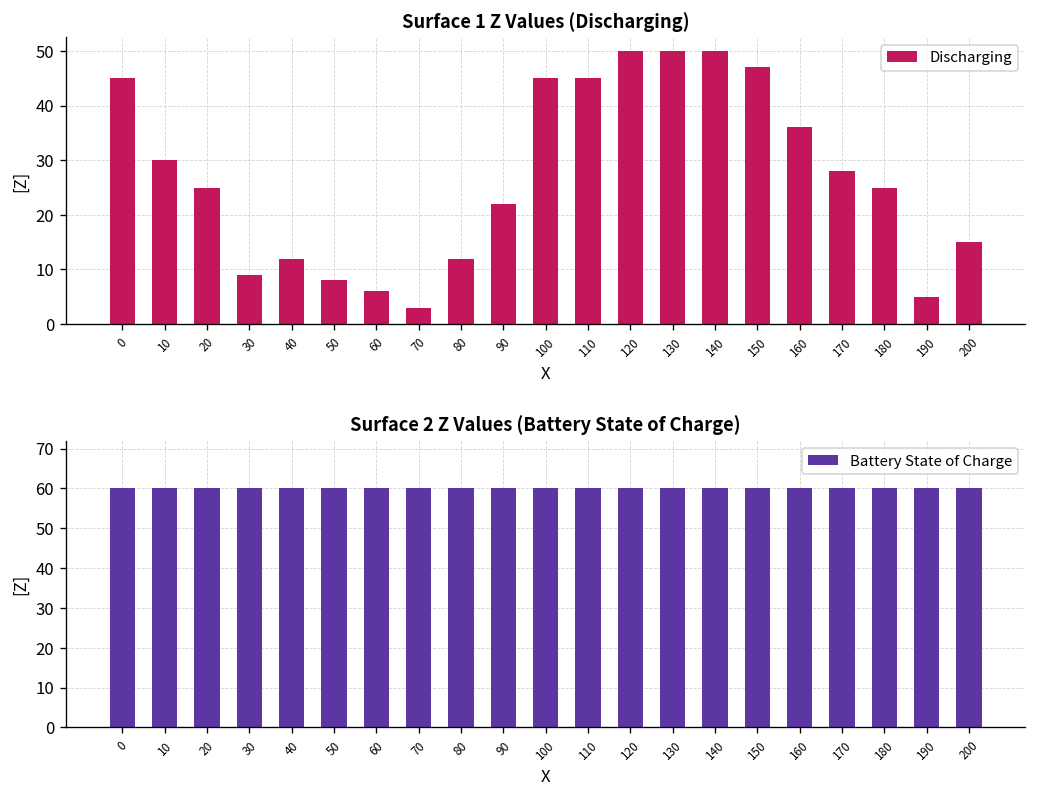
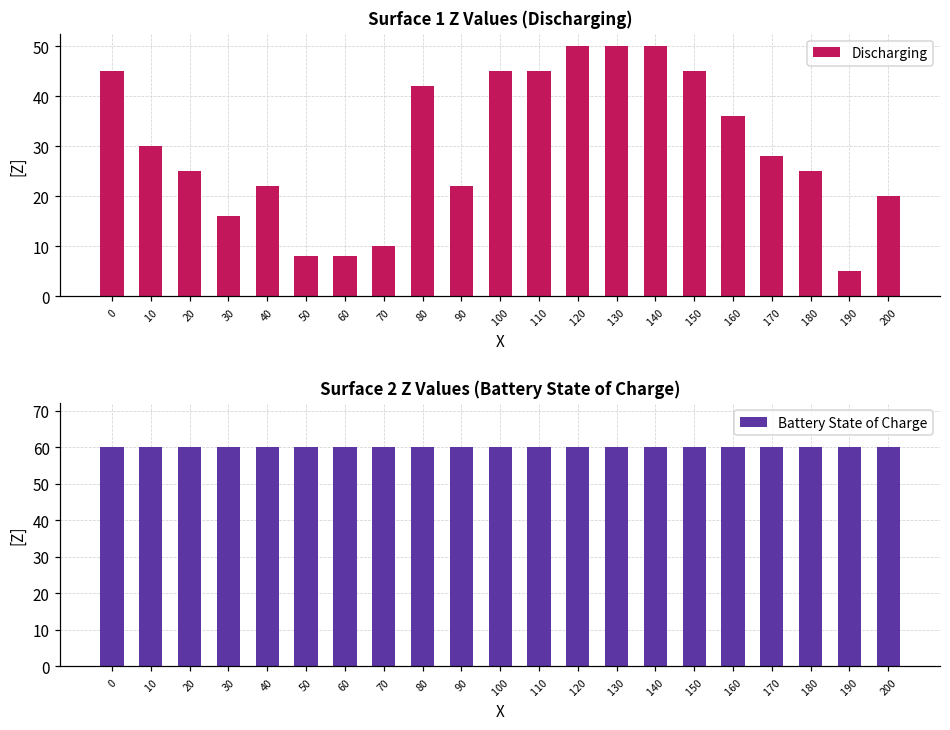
  {
    "Surface 1 Z Values (Discharging)": {
      "0": 45,
      "10": 30,
      "20": 25,
-     "30": 9,
-     "40": 12,
+     "30": 16,
+     "40": 22,
      "50": 8,
-     "60": 6,
-     "70": 3,
-     "80": 12,
+     "60": 8,
+     "70": 10,
+     "80": 42,
      "90": 22,
      "100": 45,
      "110": 45,
      "120": 50,
      "130": 50,
      "140": 50,
-     "150": 47,
+     "150": 45,
      "160": 36,
      "170": 28,
      "180": 25,
      "190": 5,
-     "200": 15
+     "200": 20
    },
    "Surface 2 Z Values (Battery State of Charge)": {
      "0": 60,
      "10": 60,
      "20": 60,
      "30": 60,
      "40": 60,
      "50": 60,
      "60": 60,
      "70": 60,
      "80": 60,
      "90": 60,
      "100": 60,
      "110": 60,
      "120": 60,
      "130": 60,
      "140": 60,
      "150": 60,
      "160": 60,
      "170": 60,
      "180": 60,
      "190": 60,
      "200": 60
    }
  }
